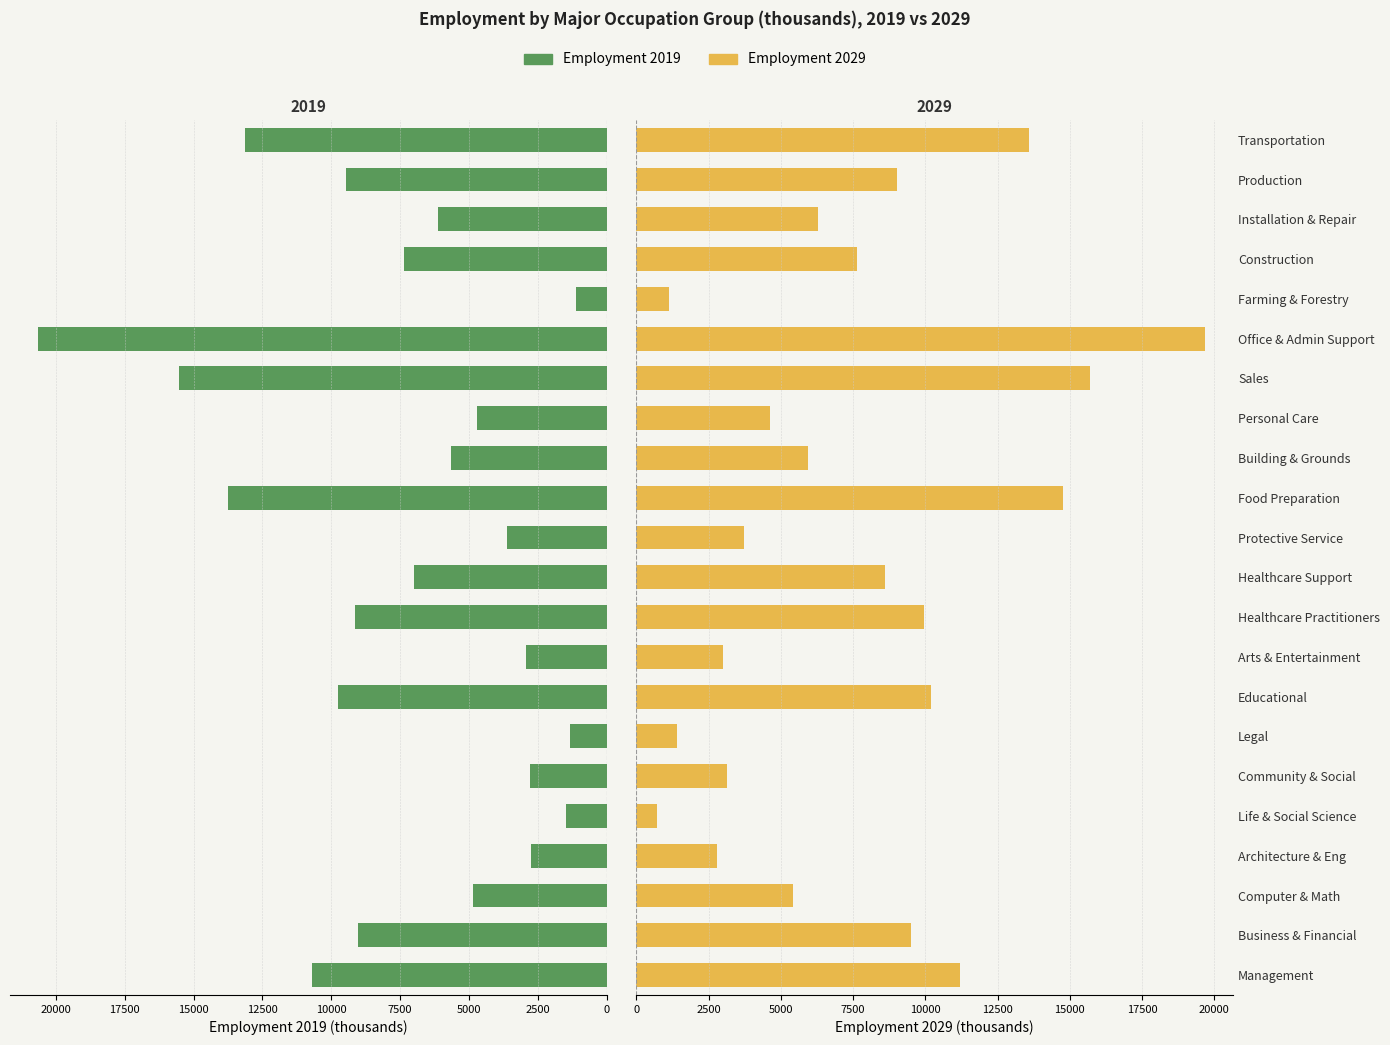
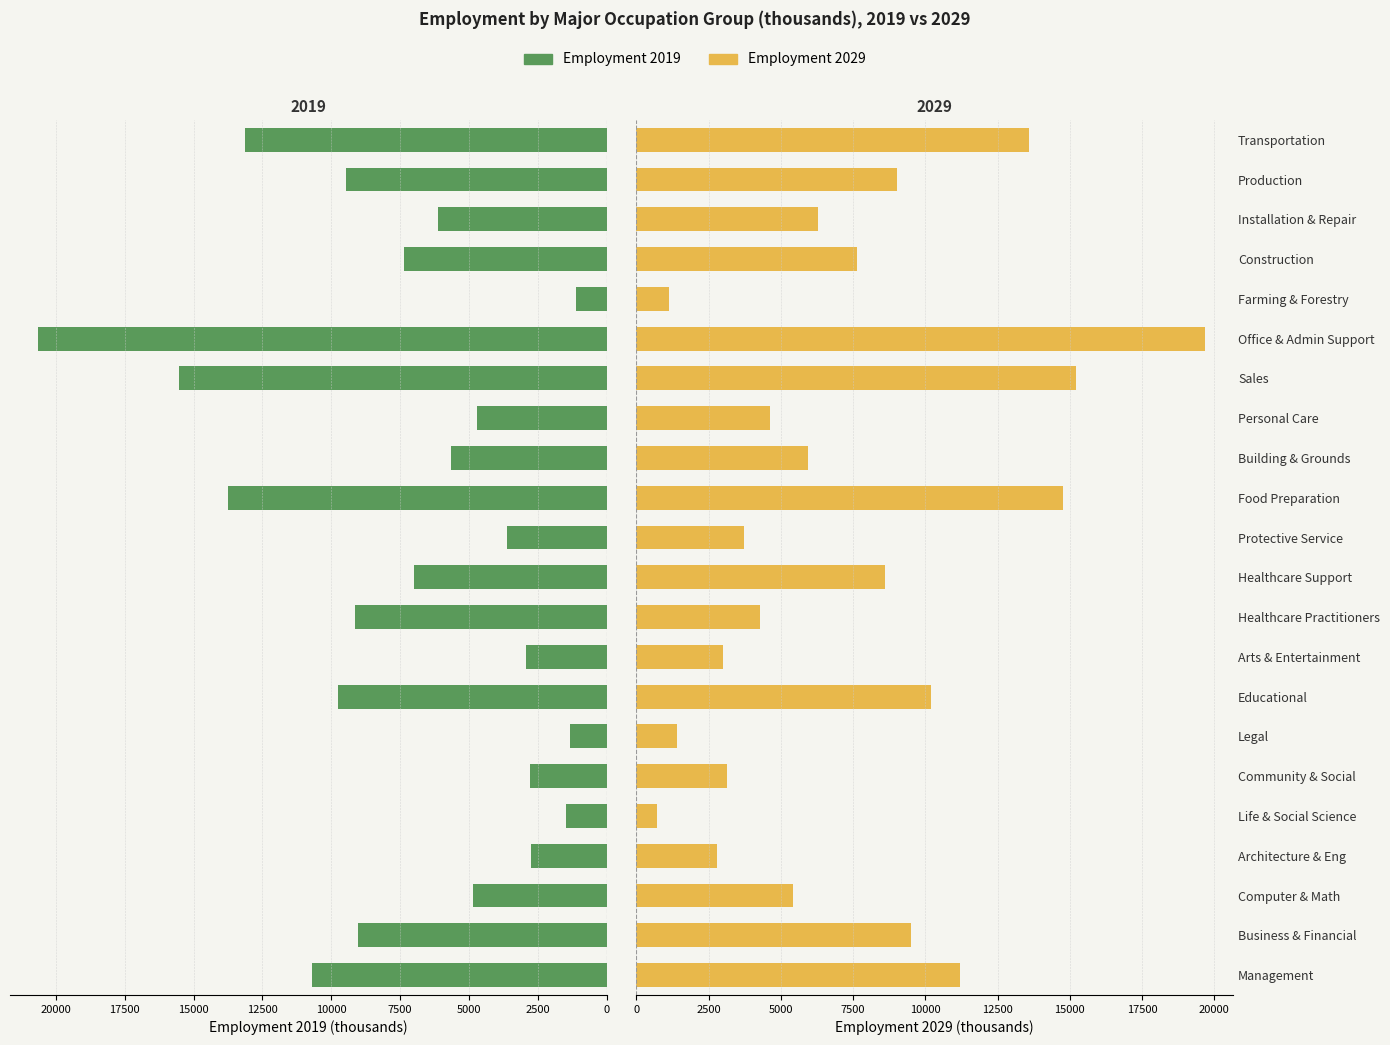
  {
    "2029": {
      "Transportation": 13600,
      "Production": 9000,
      "Installation & Repair": 6300,
      "Construction": 7600,
      "Farming & Forestry": 1100,
      "Office & Admin Support": 19700,
-     "Sales": 15700,
+     "Sales": 15200,
      "Personal Care": 4600,
      "Building & Grounds": 5900,
      "Food Preparation": 14800,
      "Protective Service": 3700,
      "Healthcare Support": 8600,
-     "Healthcare Practitioners": 10000,
+     "Healthcare Practitioners": 4300,
      "Arts & Entertainment": 3000,
      "Educational": 10200,
      "Legal": 1400,
      "Community & Social": 3100,
      "Life & Social Science": 700,
      "Architecture & Eng": 2800,
      "Computer & Math": 5400,
      "Business & Financial": 9500,
      "Management": 11200
    }
  }
